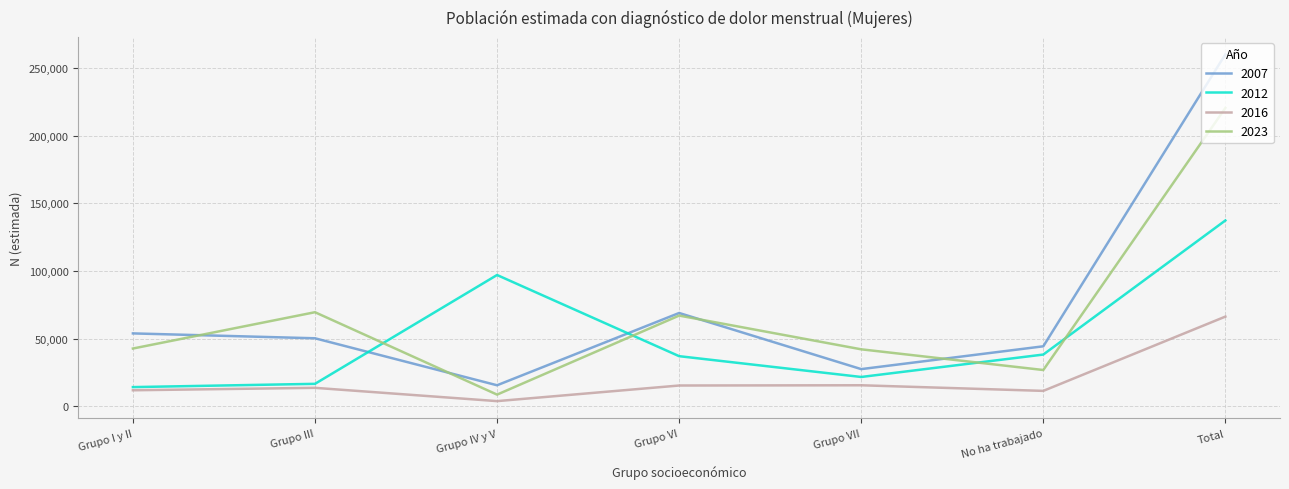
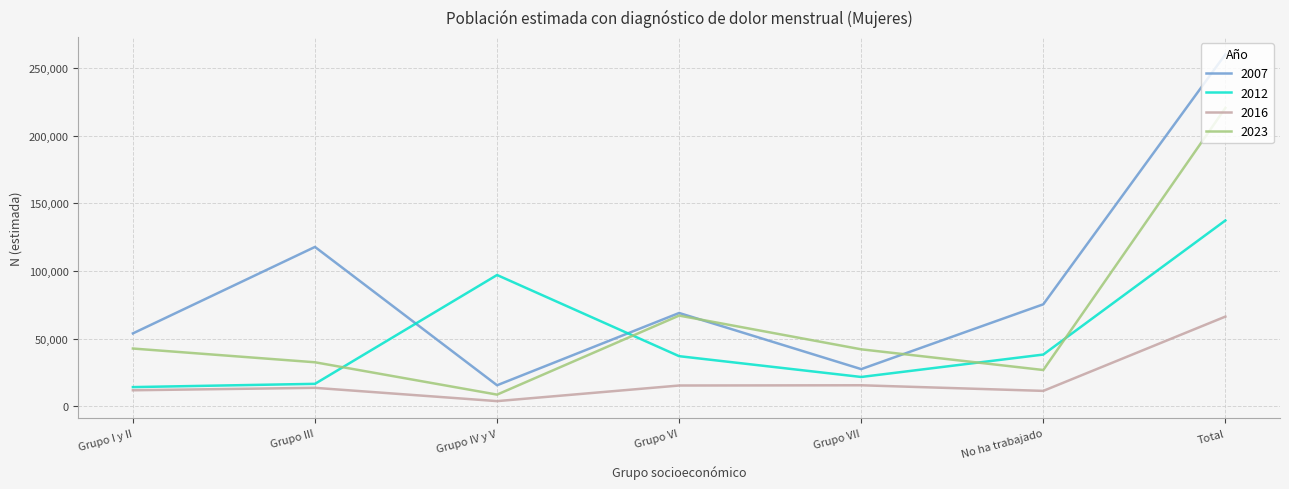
  {
    "2007": {
      "Grupo I y II": "54,000",
-     "Grupo III": "50,000",
+     "Grupo III": "118,000",
      "Grupo IV y V": "16,000",
      "Grupo VI": "69,000",
      "Grupo VII": "28,000",
-     "No ha trabajado": "44,000"
+     "No ha trabajado": "75,000"
    },
    "2012": {
      "Grupo I y II": "14,000",
      "Grupo III": "17,000",
      "Grupo IV y V": "97,000",
      "Grupo VI": "37,000",
      "Grupo VII": "22,000",
      "No ha trabajado": "38,000",
      "Total": "137,000"
    },
    "2016": {
      "Grupo I y II": "12,000",
      "Grupo III": "14,000",
      "Grupo IV y V": "4,000",
      "Grupo VI": "15,000",
      "Grupo VII": "16,000",
      "No ha trabajado": "12,000",
      "Total": "66,000"
    },
    "2023": {
      "Grupo I y II": "43,000",
-     "Grupo III": "70,000",
+     "Grupo III": "33,000",
      "Grupo IV y V": "9,000",
      "Grupo VI": "67,000",
      "Grupo VII": "42,000",
      "No ha trabajado": "27,000"
    }
  }
